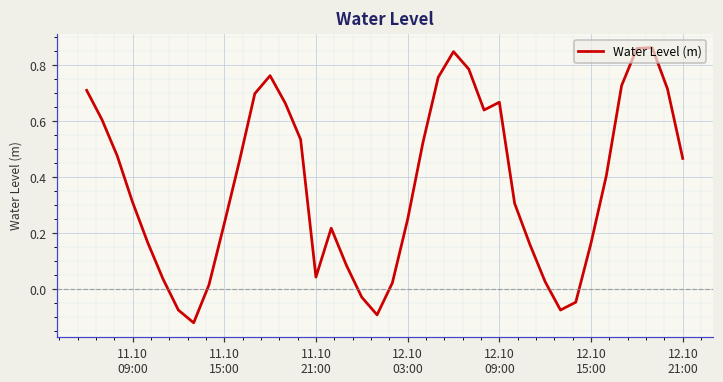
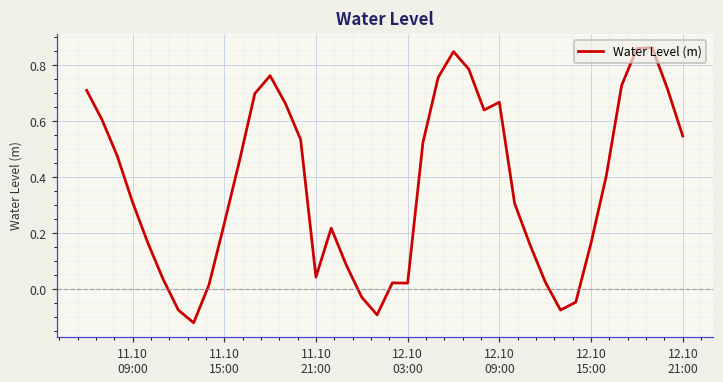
  {
    "11.10 09:00": 0.31,
    "11.10 15:00": 0.23,
    "11.10 21:00": 0.04,
-   "12.10 03:00": 0.25,
+   "12.10 03:00": 0.02,
    "12.10 09:00": 0.67,
    "12.10 15:00": 0.16,
-   "12.10 21:00": 0.47
+   "12.10 21:00": 0.55
  }
